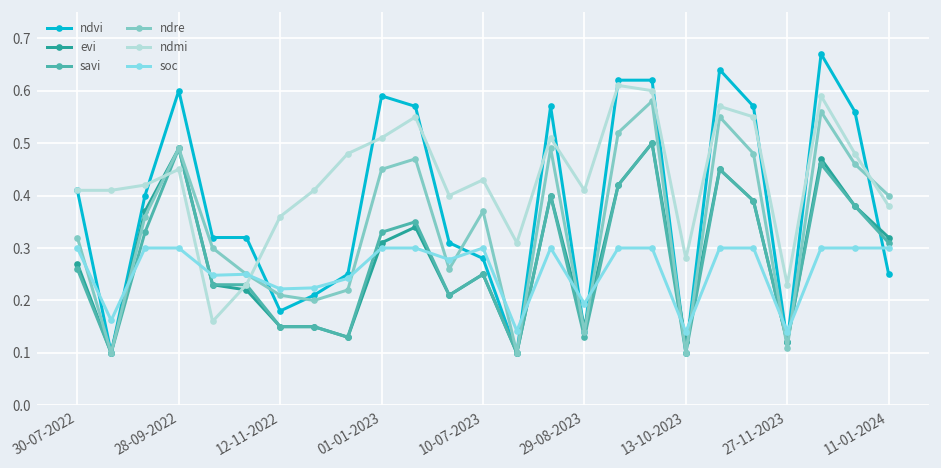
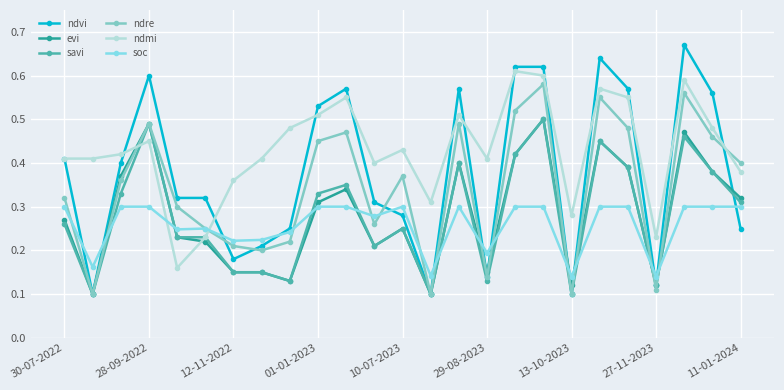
  {
    "ndvi": {
      "28-09-2022": 0.60,
      "12-11-2022": 0.18,
-     "01-01-2023": 0.59,
+     "01-01-2023": 0.53,
      "10-07-2023": 0.28,
      "11-01-2024": 0.25
    }
  }
